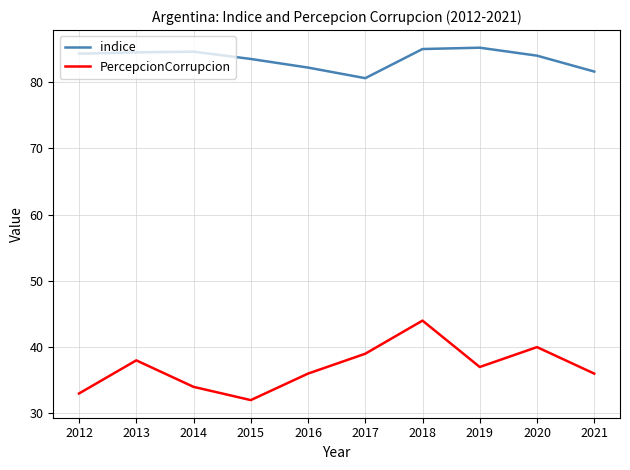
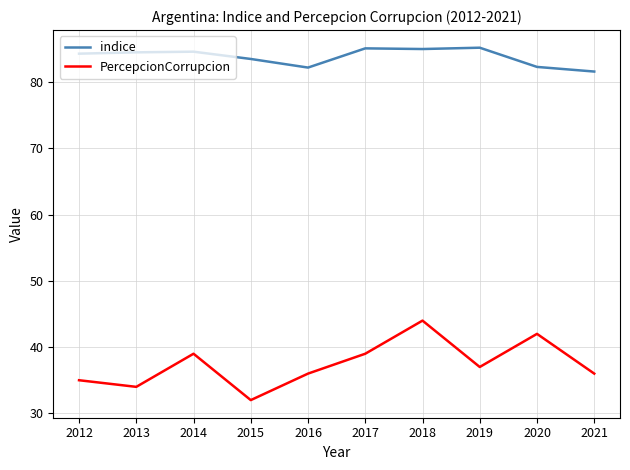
  {
    "indice": {
      "2015": 84,
      "2016": 82,
-     "2017": 81,
+     "2017": 85,
      "2018": 85,
      "2019": 85,
-     "2020": 84,
+     "2020": 82,
      "2021": 82
    },
    "PercepcionCorrupcion": {
-     "2012": 33,
-     "2013": 38,
-     "2014": 34,
+     "2012": 35,
+     "2013": 34,
+     "2014": 39,
      "2015": 32,
      "2016": 36,
      "2017": 39,
      "2018": 44,
      "2019": 37,
-     "2020": 40,
+     "2020": 42,
      "2021": 36
    }
  }
